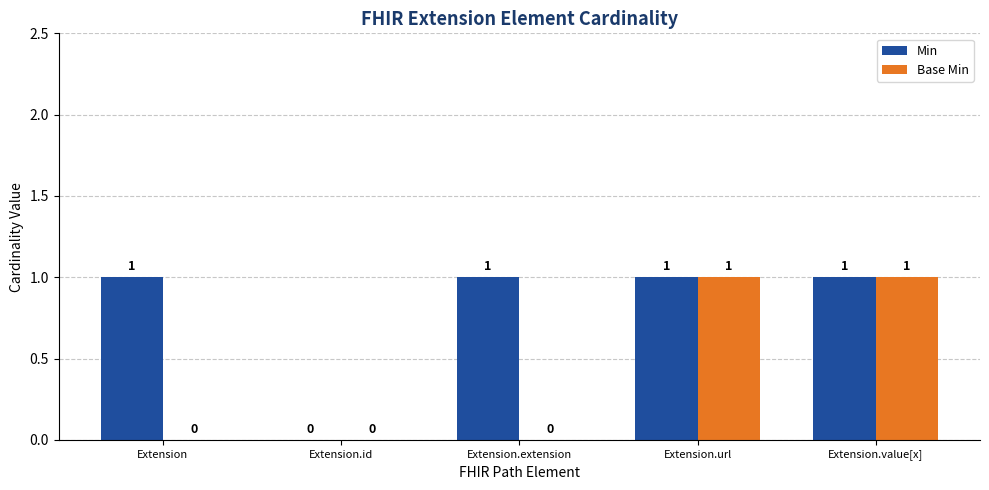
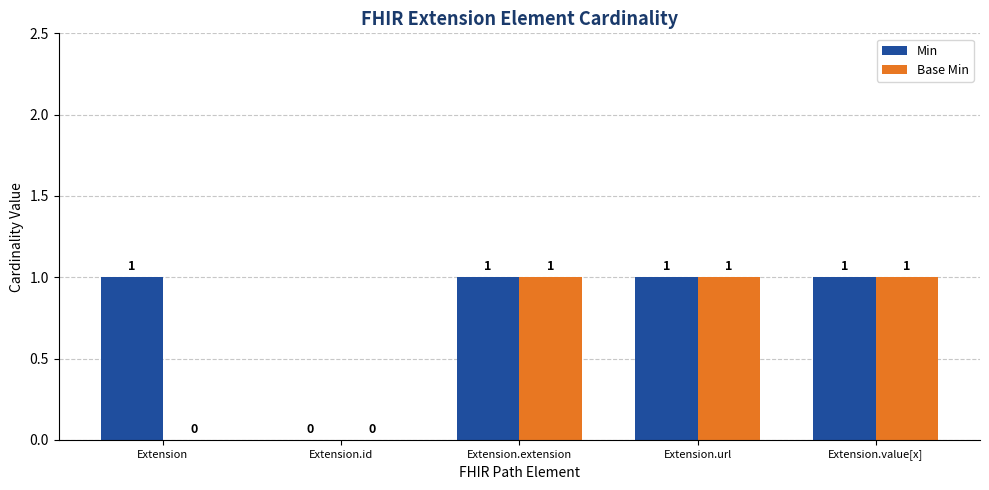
  {
    "Min": {
      "Extension": 1,
      "Extension.id": 0,
      "Extension.extension": 1,
      "Extension.url": 1,
      "Extension.value[x]": 1
    },
    "Base Min": {
      "Extension": 0,
      "Extension.id": 0,
-     "Extension.extension": 0,
+     "Extension.extension": 1,
      "Extension.url": 1,
      "Extension.value[x]": 1
    }
  }
